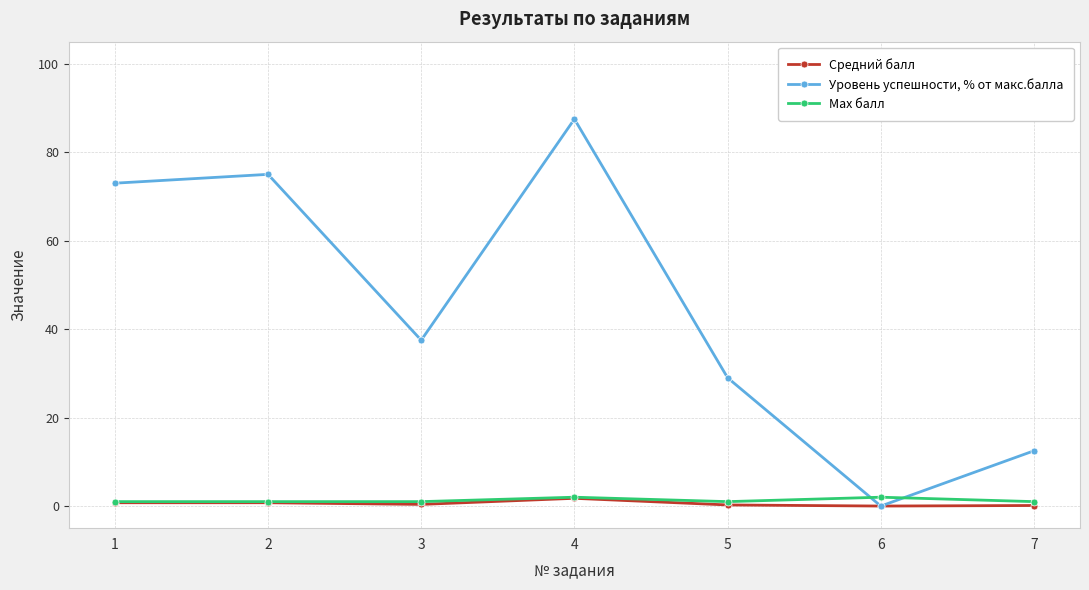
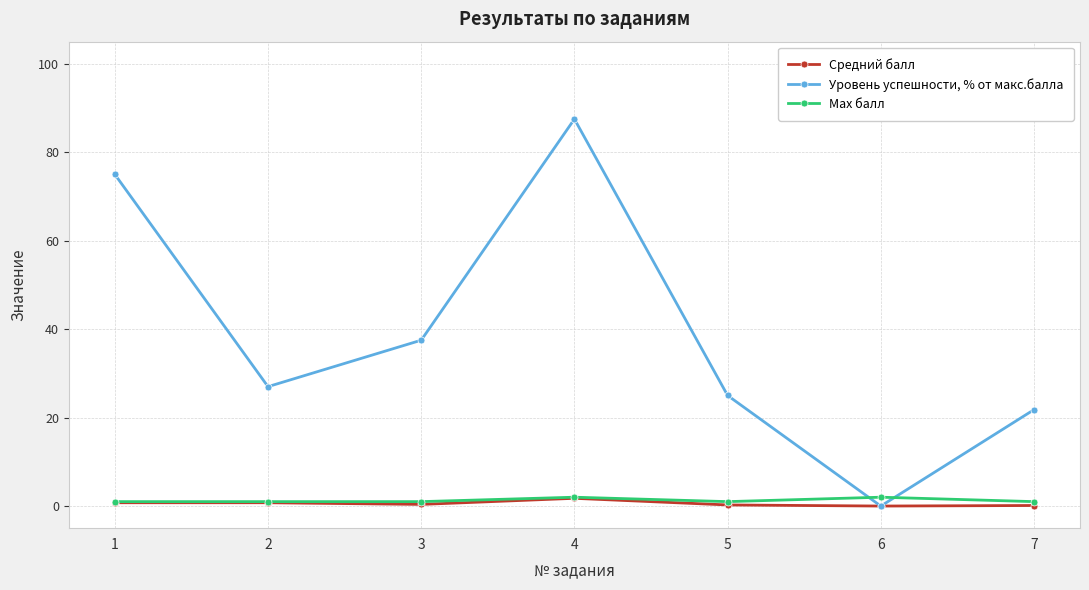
  {
    "Средний балл": {
      "3": 0,
      "5": 0,
      "7": 0
    },
    "Уровень успешности, % от макс.балла": {
-     "1": 73,
-     "2": 75,
+     "1": 75,
+     "2": 27,
      "3": 38,
      "4": 88,
-     "5": 29,
-     "7": 13
+     "5": 25,
+     "7": 22
    },
    "Max балл": {
      "3": 1,
      "5": 1,
      "6": 2,
      "7": 1
    }
  }
